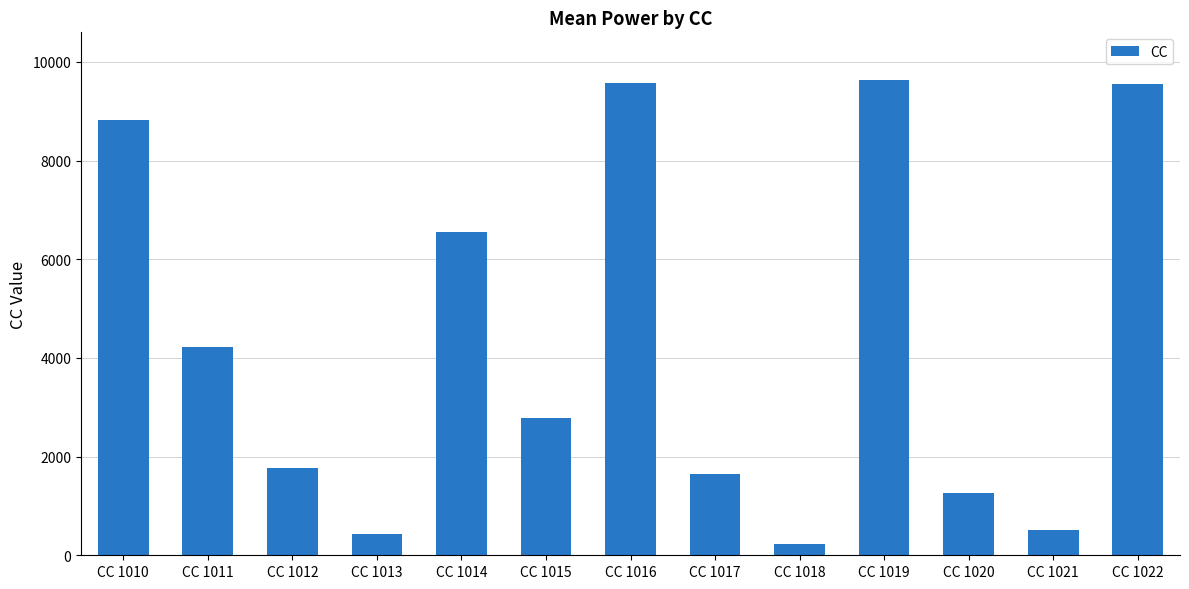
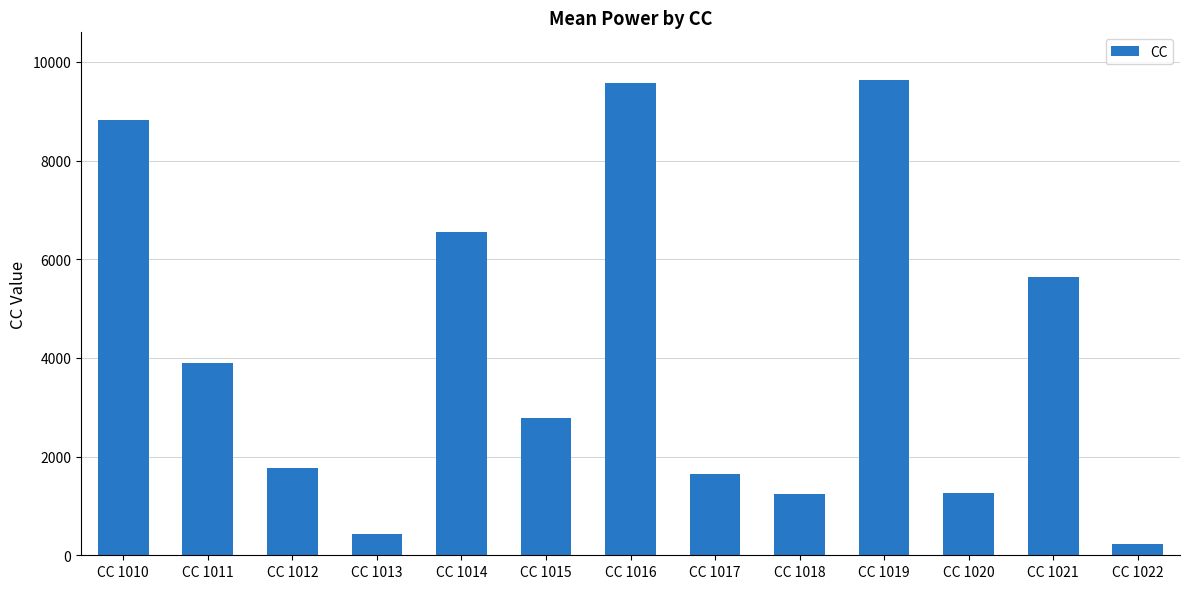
  {
    "CC 1010": 8800,
-   "CC 1011": 4200,
+   "CC 1011": 3900,
    "CC 1012": 1800,
    "CC 1013": 400,
    "CC 1014": 6600,
    "CC 1015": 2800,
    "CC 1016": 9600,
    "CC 1017": 1600,
-   "CC 1018": 200,
+   "CC 1018": 1200,
    "CC 1019": 9600,
    "CC 1020": 1300,
-   "CC 1021": 500,
-   "CC 1022": 9600
+   "CC 1021": 5600,
+   "CC 1022": 200
  }
